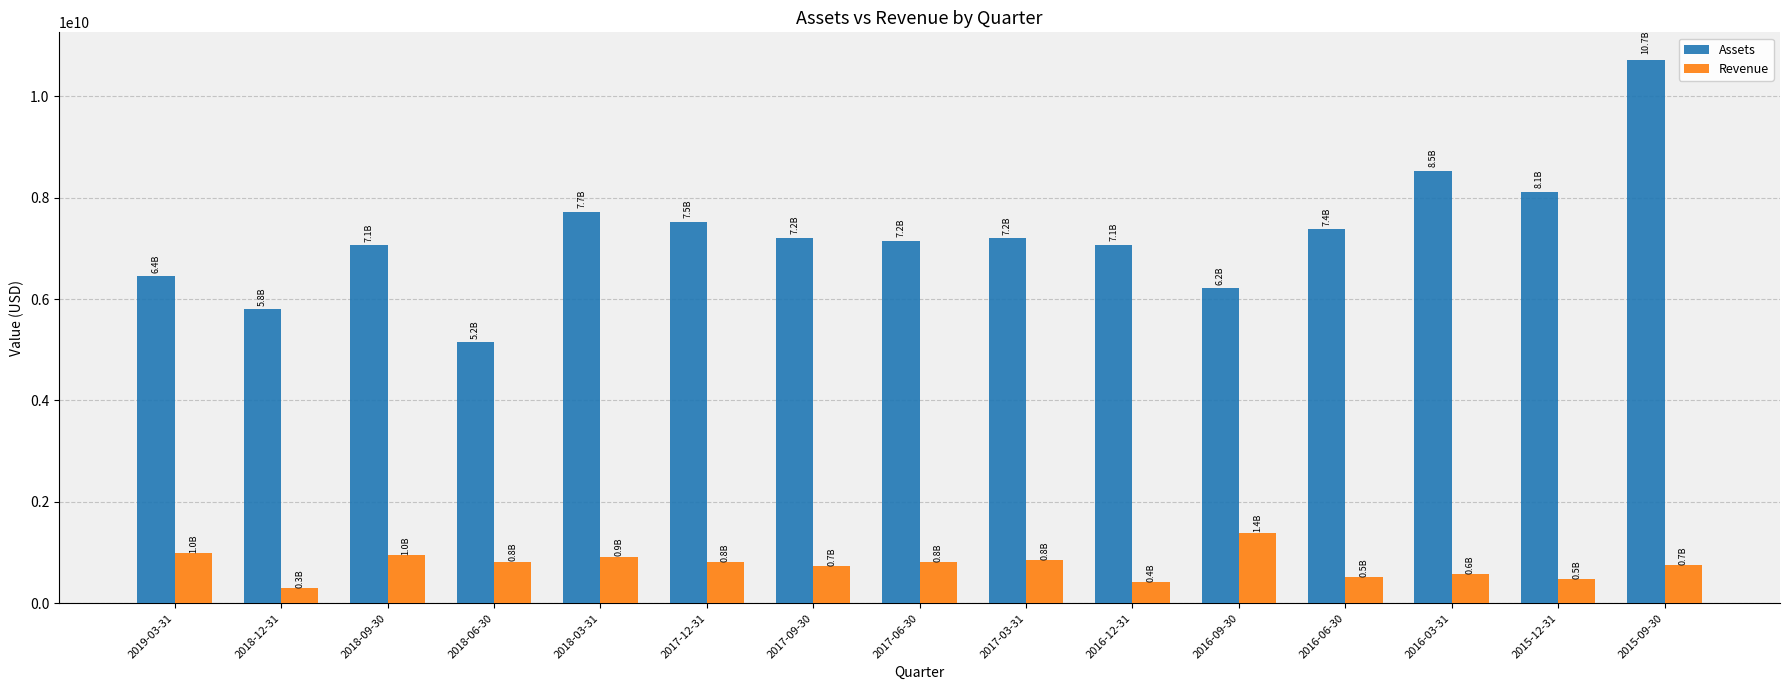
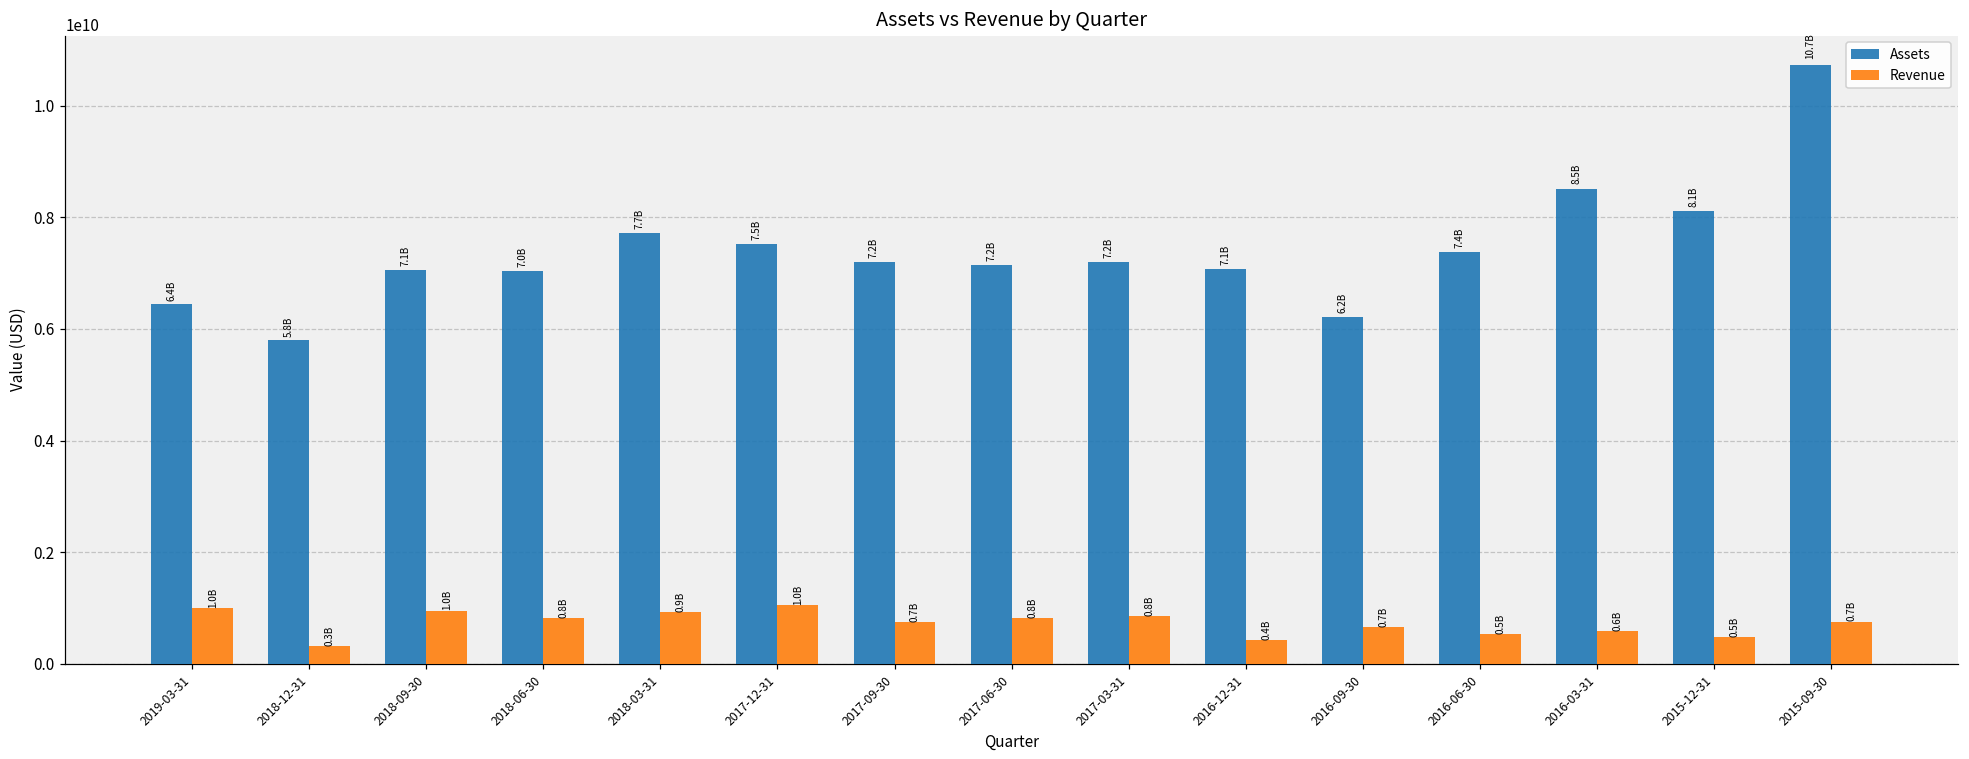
  {
    "Assets": {
      "2019-03-31": "6.4B",
      "2018-12-31": "5.8B",
      "2018-09-30": "7.1B",
-     "2018-06-30": "5.2B",
+     "2018-06-30": "7.0B",
      "2018-03-31": "7.7B",
      "2017-12-31": "7.5B",
      "2017-09-30": "7.2B",
      "2017-06-30": "7.2B",
      "2017-03-31": "7.2B",
      "2016-12-31": "7.1B",
      "2016-09-30": "6.2B",
      "2016-06-30": "7.4B",
      "2016-03-31": "8.5B",
      "2015-12-31": "8.1B",
      "2015-09-30": "10.7B"
    },
    "Revenue": {
      "2019-03-31": "1.0B",
      "2018-12-31": "0.3B",
      "2018-09-30": "1.0B",
      "2018-06-30": "0.8B",
      "2018-03-31": "0.9B",
-     "2017-12-31": "0.8B",
+     "2017-12-31": "1.0B",
      "2017-09-30": "0.7B",
      "2017-06-30": "0.8B",
      "2017-03-31": "0.8B",
      "2016-12-31": "0.4B",
-     "2016-09-30": "1.4B",
+     "2016-09-30": "0.7B",
      "2016-06-30": "0.5B",
      "2016-03-31": "0.6B",
      "2015-12-31": "0.5B",
      "2015-09-30": "0.7B"
    }
  }
